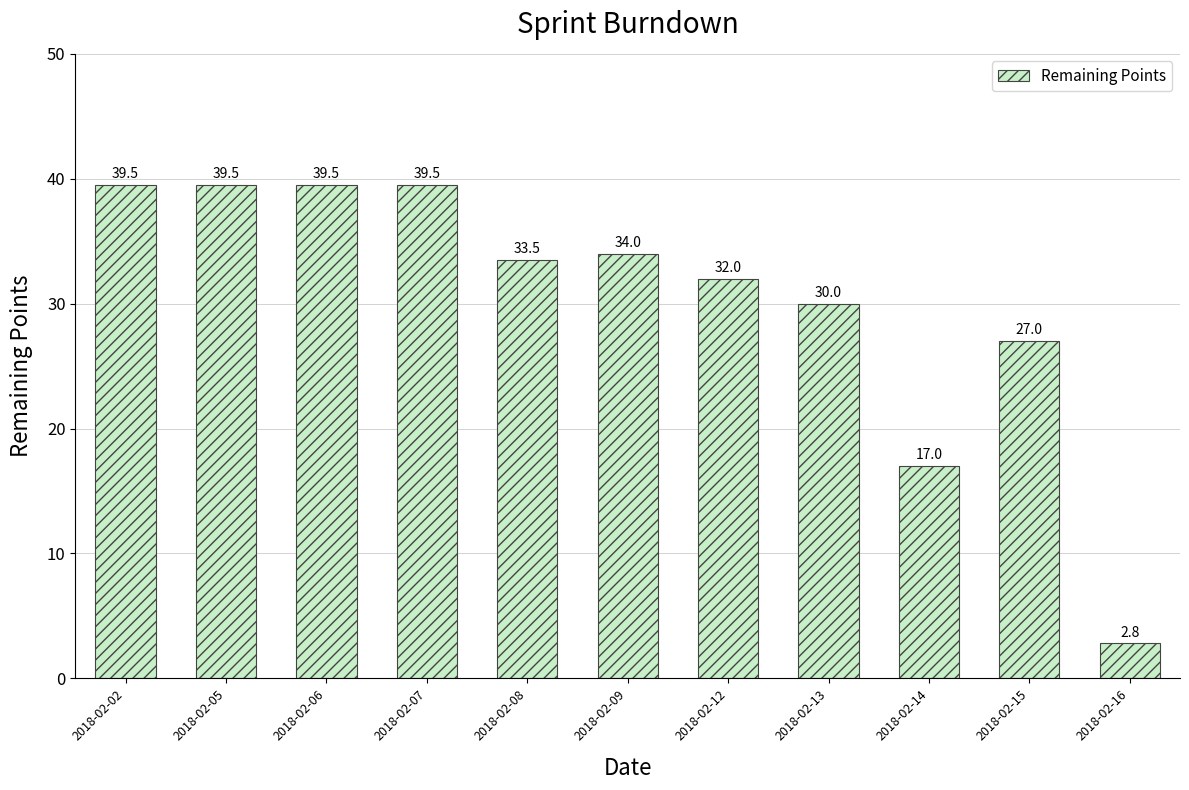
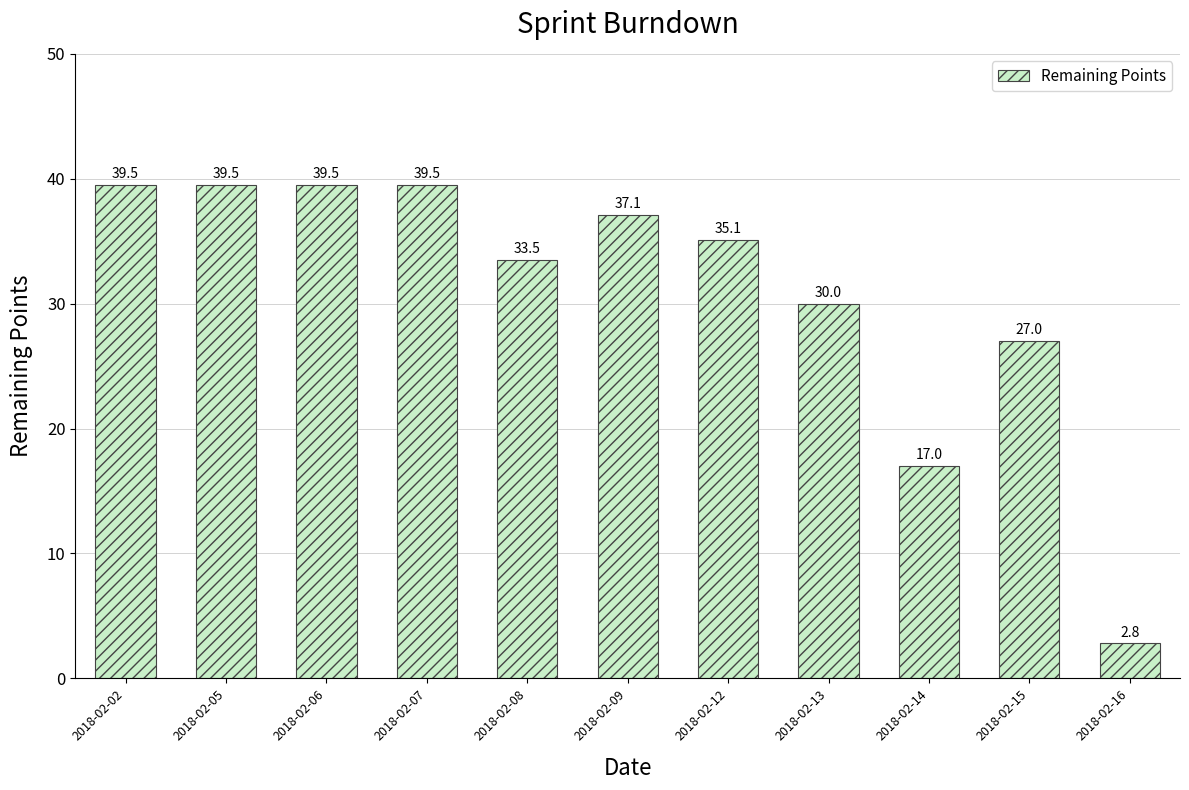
  {
    "2018-02-02": 39.5,
    "2018-02-05": 39.5,
    "2018-02-06": 39.5,
    "2018-02-07": 39.5,
    "2018-02-08": 33.5,
-   "2018-02-09": 34.0,
-   "2018-02-12": 32.0,
+   "2018-02-09": 37.1,
+   "2018-02-12": 35.1,
    "2018-02-13": 30.0,
    "2018-02-14": 17.0,
    "2018-02-15": 27.0,
    "2018-02-16": 2.8
  }
